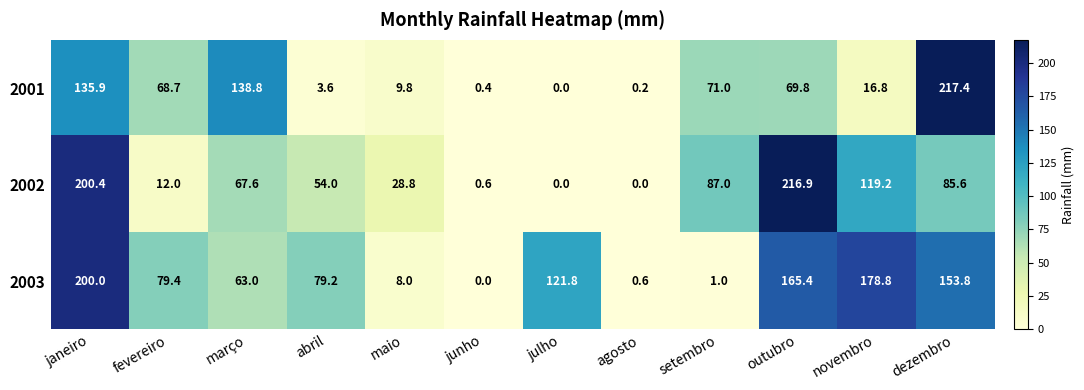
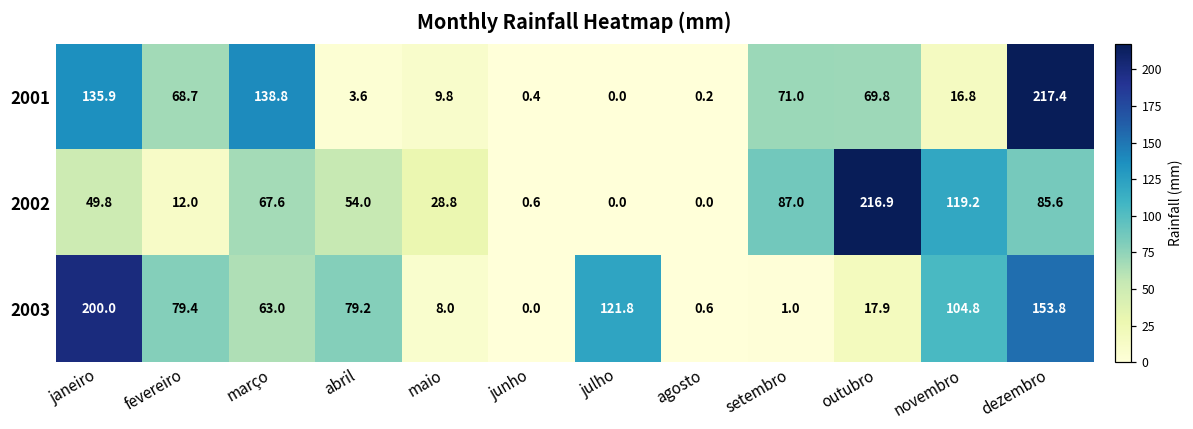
  {
    "2001": {
      "janeiro": 135.9,
      "fevereiro": 68.7,
      "março": 138.8,
      "abril": 3.6,
      "maio": 9.8,
      "junho": 0.4,
      "julho": 0.0,
      "agosto": 0.2,
      "setembro": 71.0,
      "outubro": 69.8,
      "novembro": 16.8,
      "dezembro": 217.4
    },
    "2002": {
-     "janeiro": 200.4,
+     "janeiro": 49.8,
      "fevereiro": 12.0,
      "março": 67.6,
      "abril": 54.0,
      "maio": 28.8,
      "junho": 0.6,
      "julho": 0.0,
      "agosto": 0.0,
      "setembro": 87.0,
      "outubro": 216.9,
      "novembro": 119.2,
      "dezembro": 85.6
    },
    "2003": {
      "janeiro": 200.0,
      "fevereiro": 79.4,
      "março": 63.0,
      "abril": 79.2,
      "maio": 8.0,
      "junho": 0.0,
      "julho": 121.8,
      "agosto": 0.6,
      "setembro": 1.0,
-     "outubro": 165.4,
-     "novembro": 178.8,
+     "outubro": 17.9,
+     "novembro": 104.8,
      "dezembro": 153.8
    }
  }
